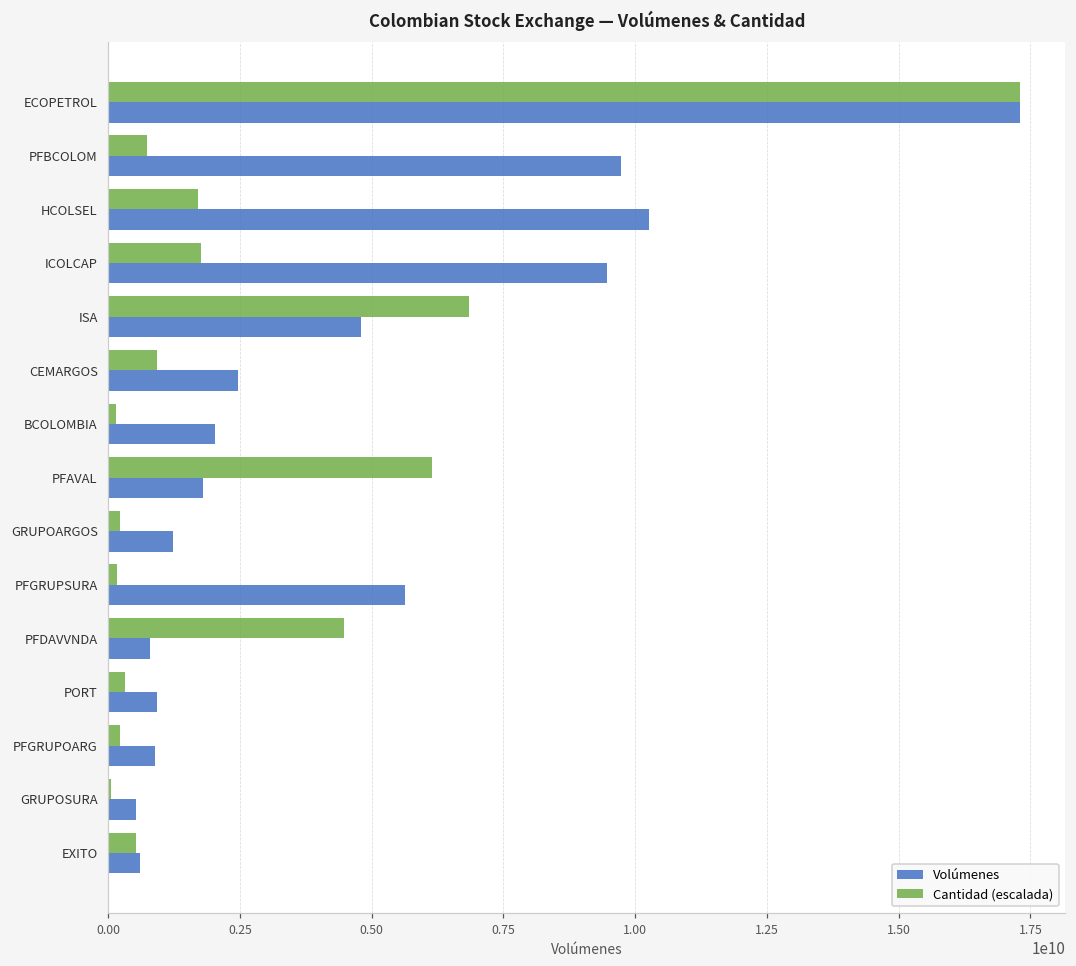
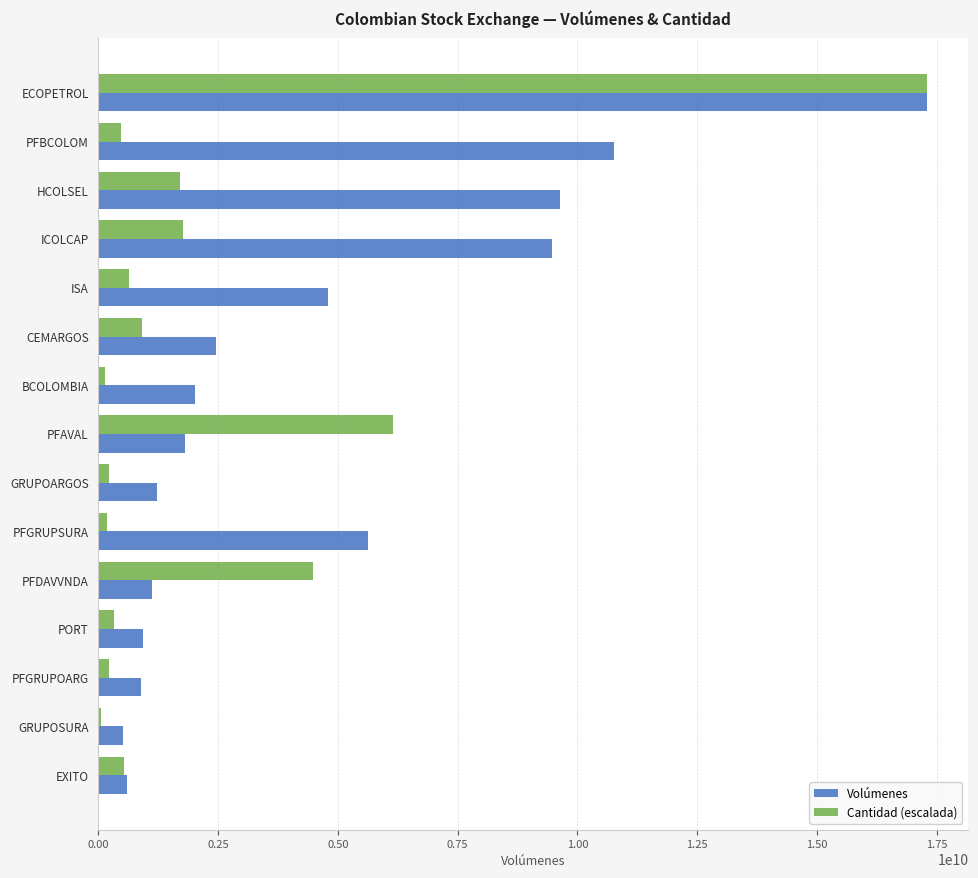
  {
    "Volúmenes": {
      "ECOPETROL": 17300000000,
-     "PFBCOLOM": 9700000000,
-     "HCOLSEL": 10300000000,
+     "PFBCOLOM": 10800000000,
+     "HCOLSEL": 9600000000,
      "ICOLCAP": 9500000000,
      "ISA": 4800000000,
      "CEMARGOS": 2500000000,
      "BCOLOMBIA": 2000000000,
      "PFAVAL": 1800000000,
      "GRUPOARGOS": 1200000000,
      "PFGRUPSURA": 5600000000,
-     "PFDAVVNDA": 800000000,
+     "PFDAVVNDA": 1100000000,
      "PORT": 900000000,
      "PFGRUPOARG": 900000000,
      "GRUPOSURA": 500000000,
      "EXITO": 600000000
    },
    "Cantidad (escalada)": {
      "ECOPETROL": 17300000000,
-     "PFBCOLOM": 700000000,
+     "PFBCOLOM": 500000000,
      "HCOLSEL": 1700000000,
      "ICOLCAP": 1800000000,
-     "ISA": 6900000000,
+     "ISA": 600000000,
      "CEMARGOS": 900000000,
      "BCOLOMBIA": 100000000,
      "PFAVAL": 6200000000,
      "GRUPOARGOS": 200000000,
      "PFGRUPSURA": 200000000,
      "PFDAVVNDA": 4500000000,
      "PORT": 300000000,
      "PFGRUPOARG": 200000000,
      "GRUPOSURA": 100000000,
      "EXITO": 500000000
    }
  }
